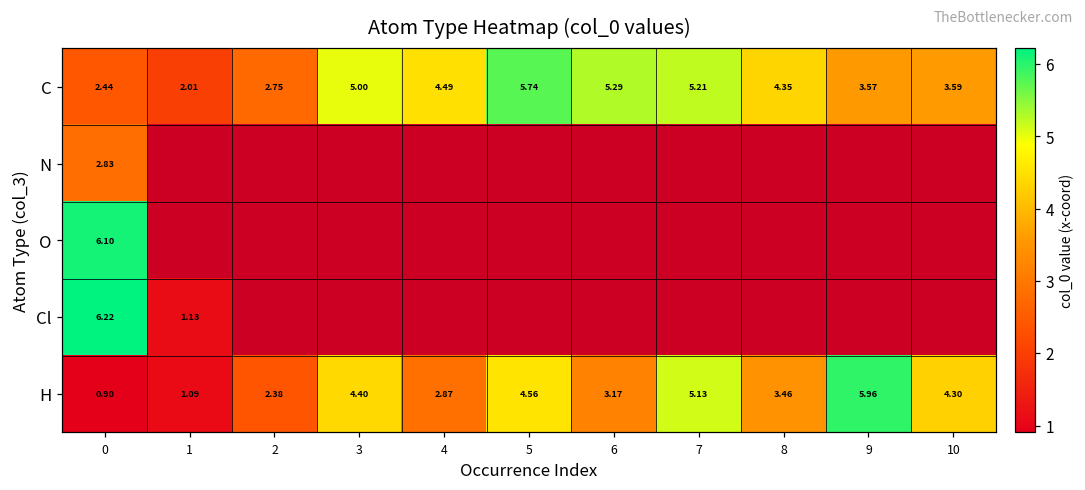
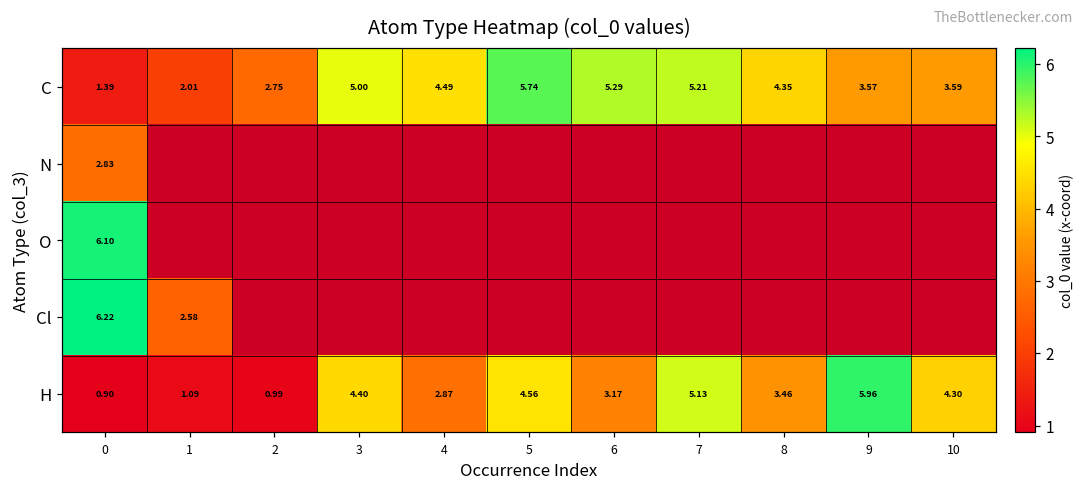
  {
    "C": {
-     "0": 2.44,
+     "0": 1.39,
      "1": 2.01,
      "2": 2.75,
      "3": 5.00,
      "4": 4.49,
      "5": 5.74,
      "6": 5.29,
      "7": 5.21,
      "8": 4.35,
      "9": 3.57,
      "10": 3.59
    },
    "N": {
      "0": 2.83
    },
    "O": {
      "0": 6.10
    },
    "Cl": {
      "0": 6.22,
-     "1": 1.13
+     "1": 2.58
    },
    "H": {
      "0": 0.90,
      "1": 1.09,
-     "2": 2.38,
+     "2": 0.99,
      "3": 4.40,
      "4": 2.87,
      "5": 4.56,
      "6": 3.17,
      "7": 5.13,
      "8": 3.46,
      "9": 5.96,
      "10": 4.30
    }
  }
